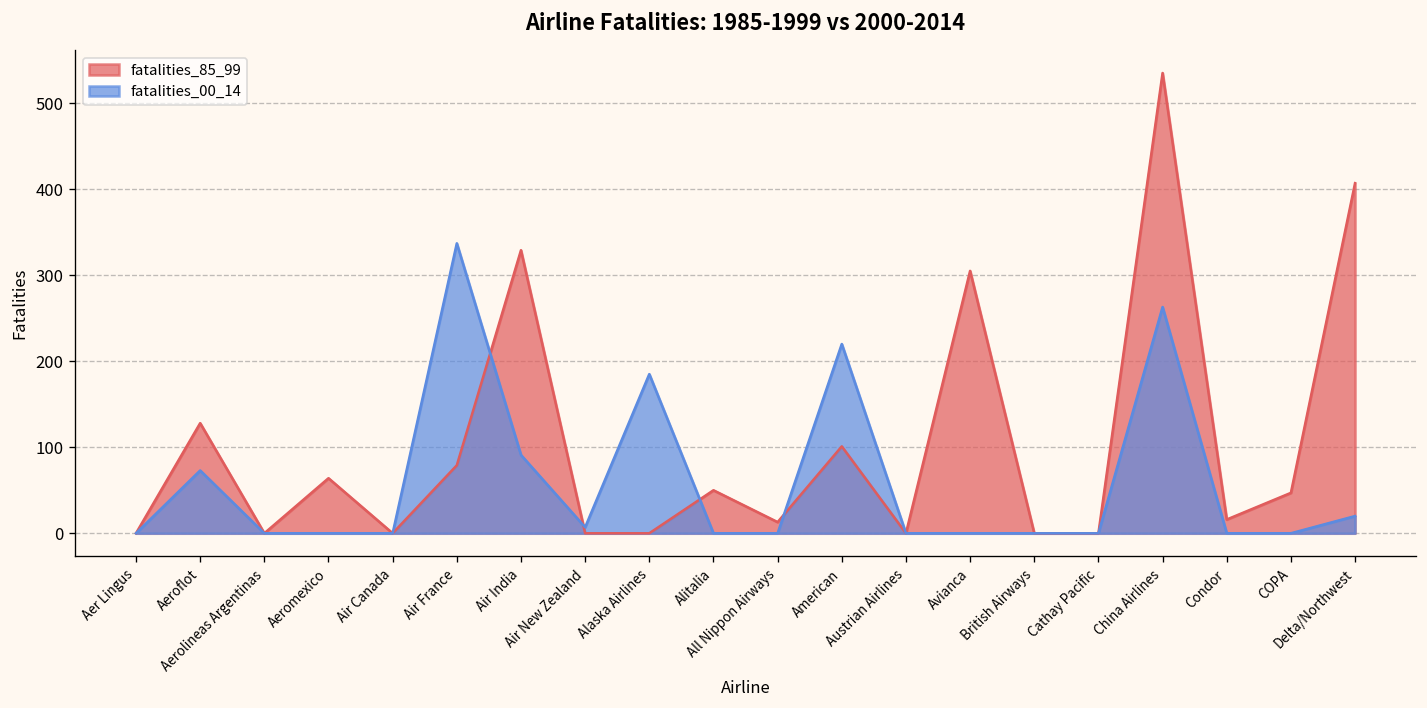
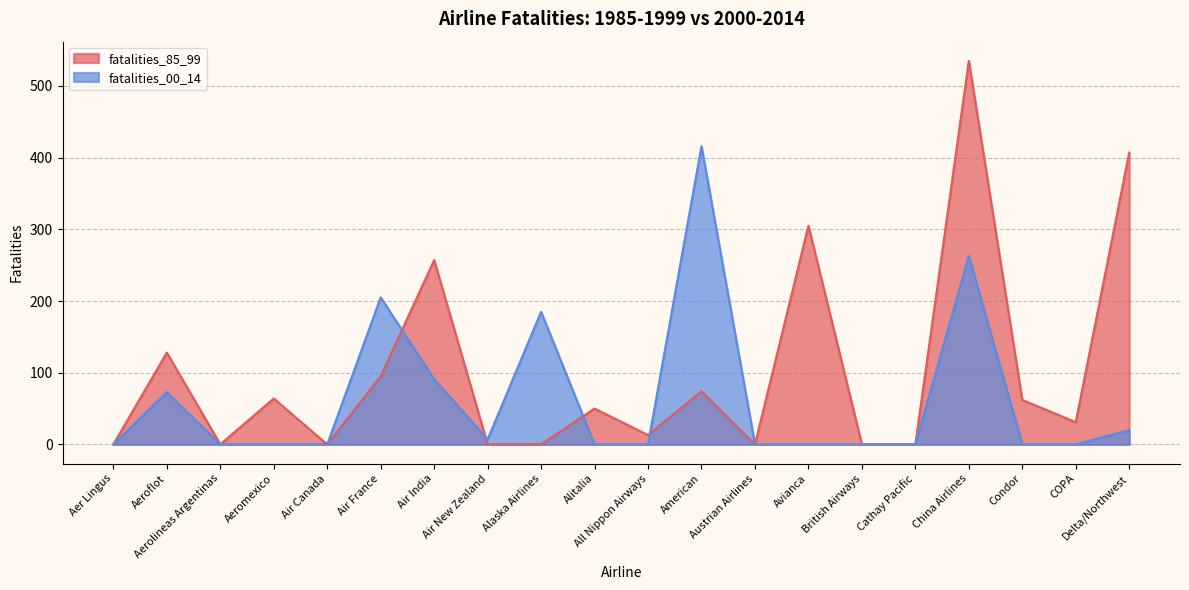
  {
    "fatalities_85_99": {
      "Aeroflot": 130,
      "Aeromexico": 60,
-     "Air France": 80,
-     "Air India": 330,
+     "Air France": 100,
+     "Air India": 260,
      "Air New Zealand": 0,
      "Alaska Airlines": 0,
      "Alitalia": 50,
      "All Nippon Airways": 10,
-     "American": 100,
+     "American": 70,
      "Avianca": 310,
      "China Airlines": 540,
-     "Condor": 20,
-     "COPA": 50,
+     "Condor": 60,
+     "COPA": 30,
      "Delta/Northwest": 410
    },
    "fatalities_00_14": {
      "Aeroflot": 70,
      "Aeromexico": 0,
-     "Air France": 340,
+     "Air France": 210,
      "Air India": 90,
      "Air New Zealand": 10,
      "Alaska Airlines": 190,
      "Alitalia": 0,
      "All Nippon Airways": 0,
-     "American": 220,
+     "American": 420,
      "Avianca": 0,
      "China Airlines": 260,
      "Condor": 0,
      "COPA": 0,
      "Delta/Northwest": 20
    }
  }
